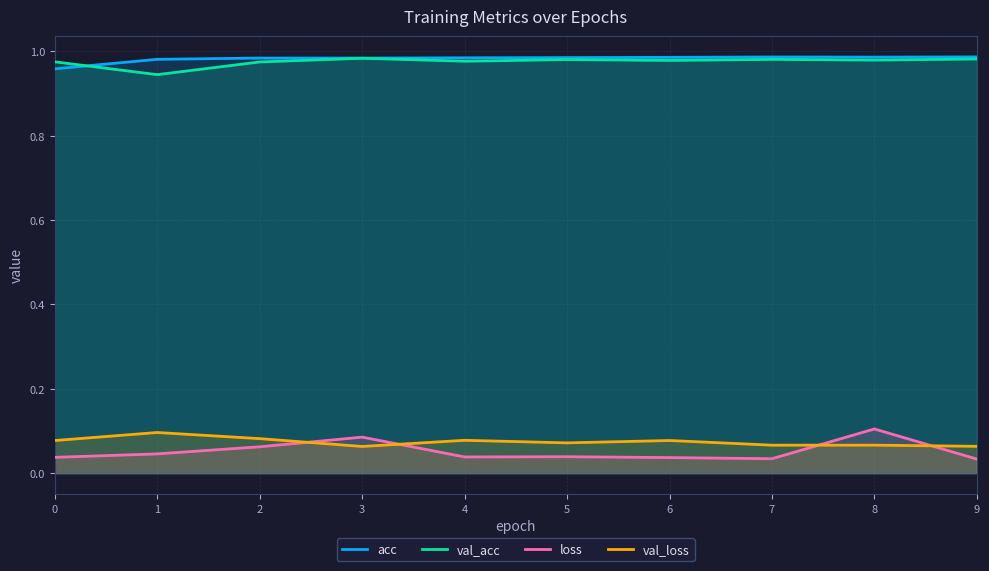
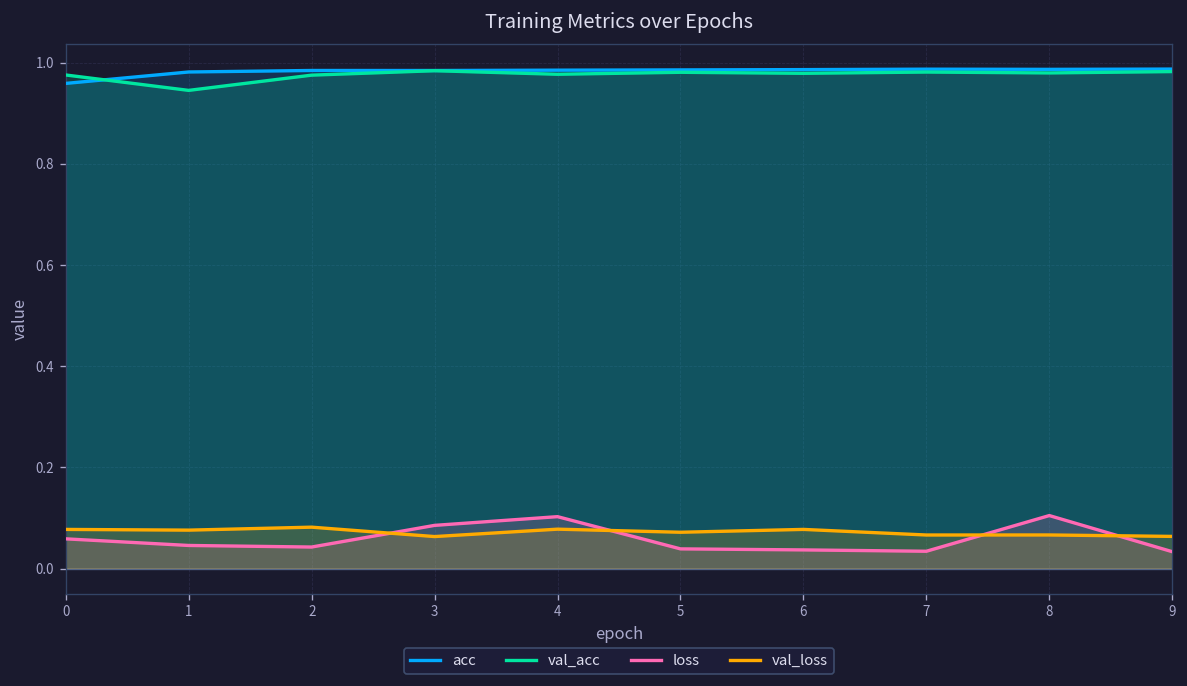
  {
    "acc": {
      "0": 0.96,
      "1": 0.98,
      "2": 0.98,
      "4": 0.99,
      "6": 0.99,
      "8": 0.99
    },
    "val_acc": {
      "0": 0.98,
      "1": 0.95,
      "2": 0.98,
      "4": 0.98,
      "6": 0.98,
      "8": 0.98
    },
    "loss": {
-     "0": 0.04,
+     "0": 0.06,
      "1": 0.05,
-     "2": 0.06,
+     "2": 0.04,
      "3": 0.09,
-     "4": 0.04,
+     "4": 0.10,
      "5": 0.04,
      "6": 0.04,
      "7": 0.03,
      "8": 0.10,
      "9": 0.03
    },
    "val_loss": {
      "0": 0.08,
-     "1": 0.10,
+     "1": 0.08,
      "2": 0.08,
      "3": 0.06,
      "4": 0.08,
      "5": 0.07,
      "6": 0.08,
      "7": 0.07,
      "8": 0.07,
      "9": 0.06
    }
  }
